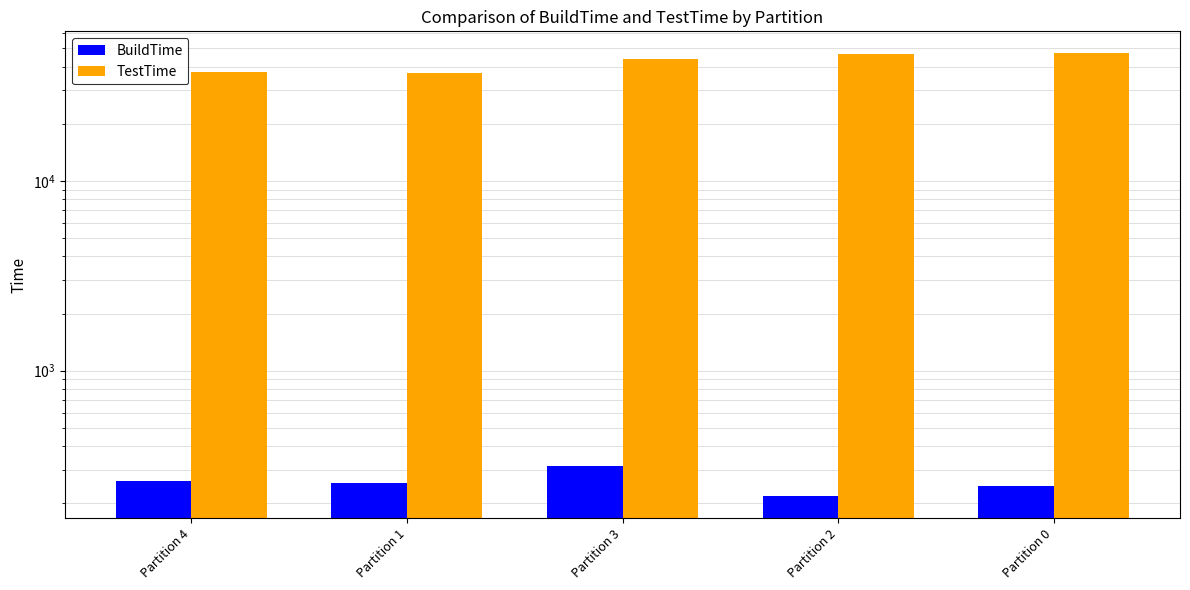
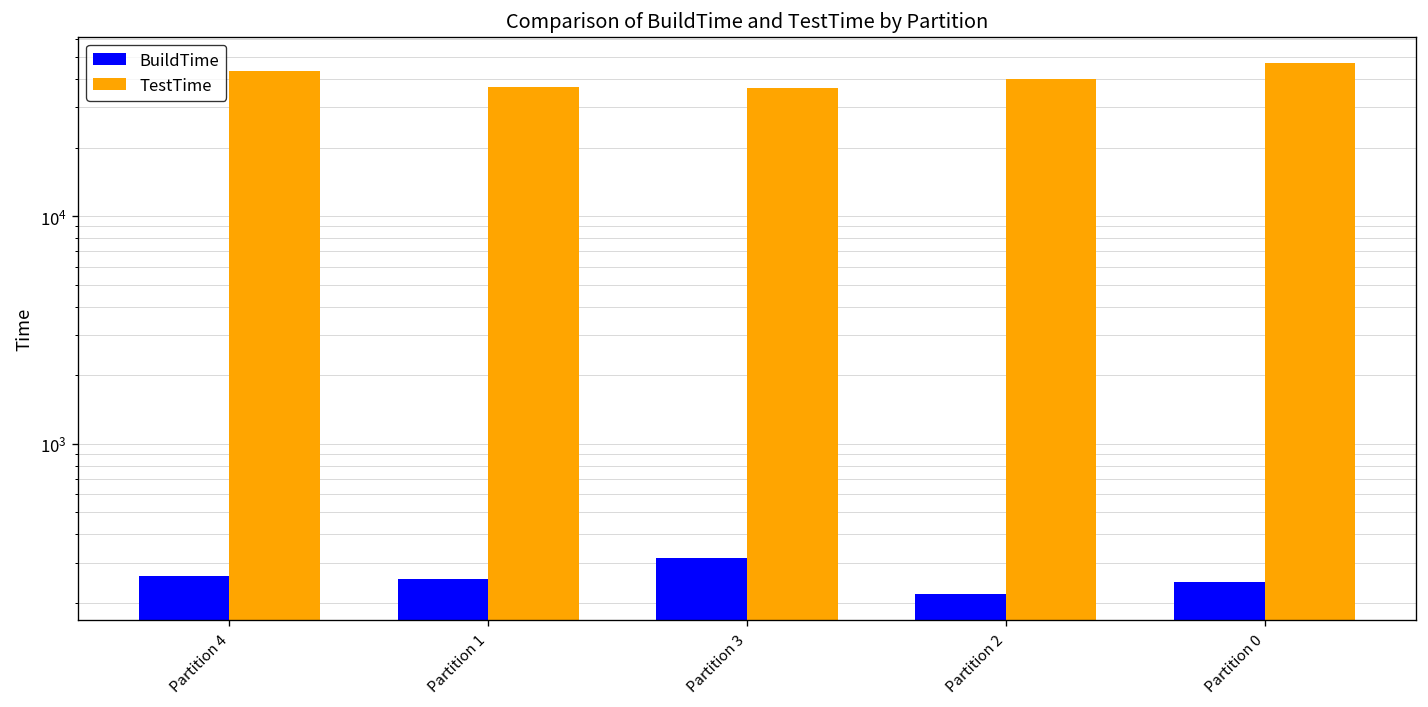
  {
    "BuildTime": {
      "Partition 4": 260,
      "Partition 1": 260,
      "Partition 3": 310,
      "Partition 2": 220,
      "Partition 0": 250
    },
    "TestTime": {
-     "Partition 4": 38000,
+     "Partition 4": 43000,
      "Partition 1": 37000,
-     "Partition 3": 44000,
-     "Partition 2": 47000,
+     "Partition 3": 36000,
+     "Partition 2": 40000,
      "Partition 0": 47000
    }
  }
